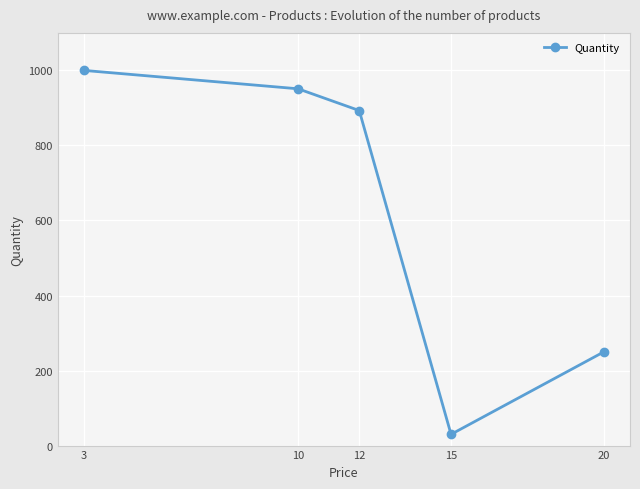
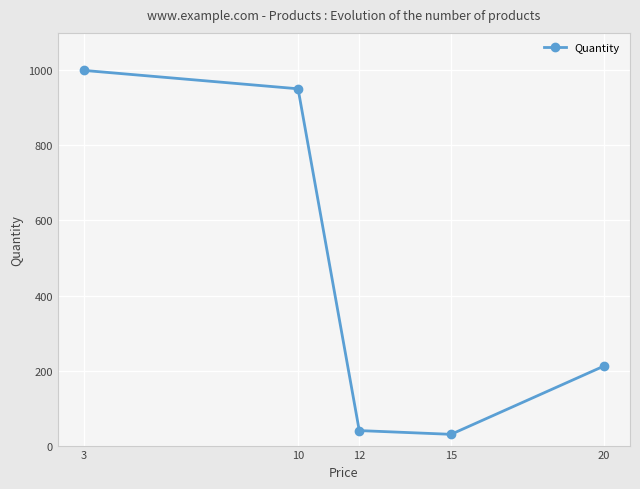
  {
    "3": 1000,
    "10": 950,
-   "12": 890,
+   "12": 40,
    "15": 30,
-   "20": 250
+   "20": 210
  }
